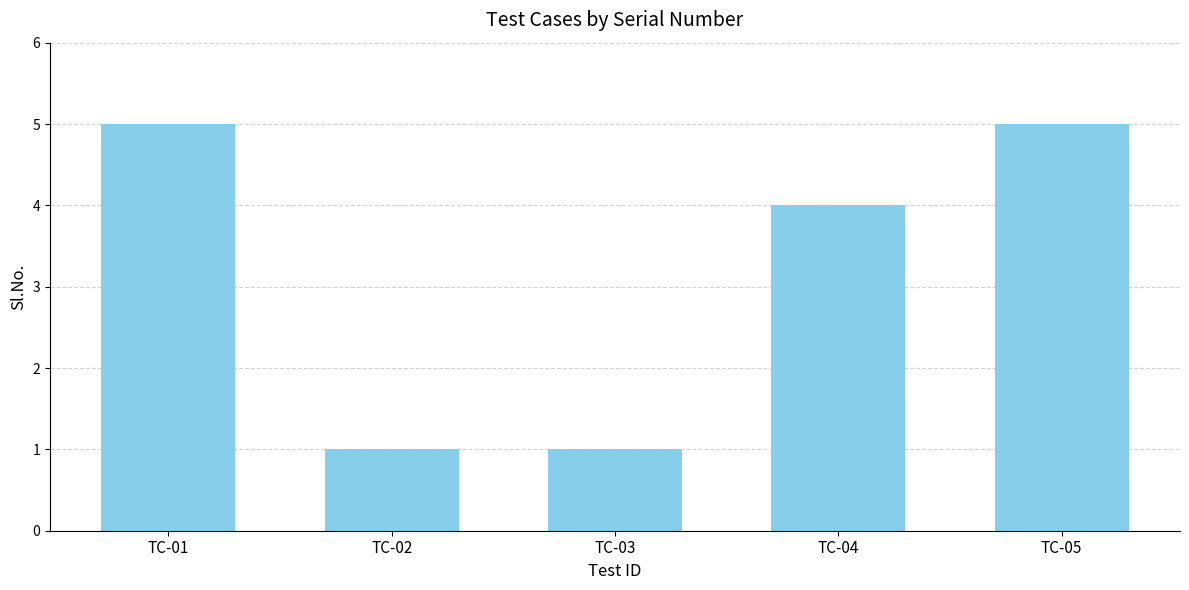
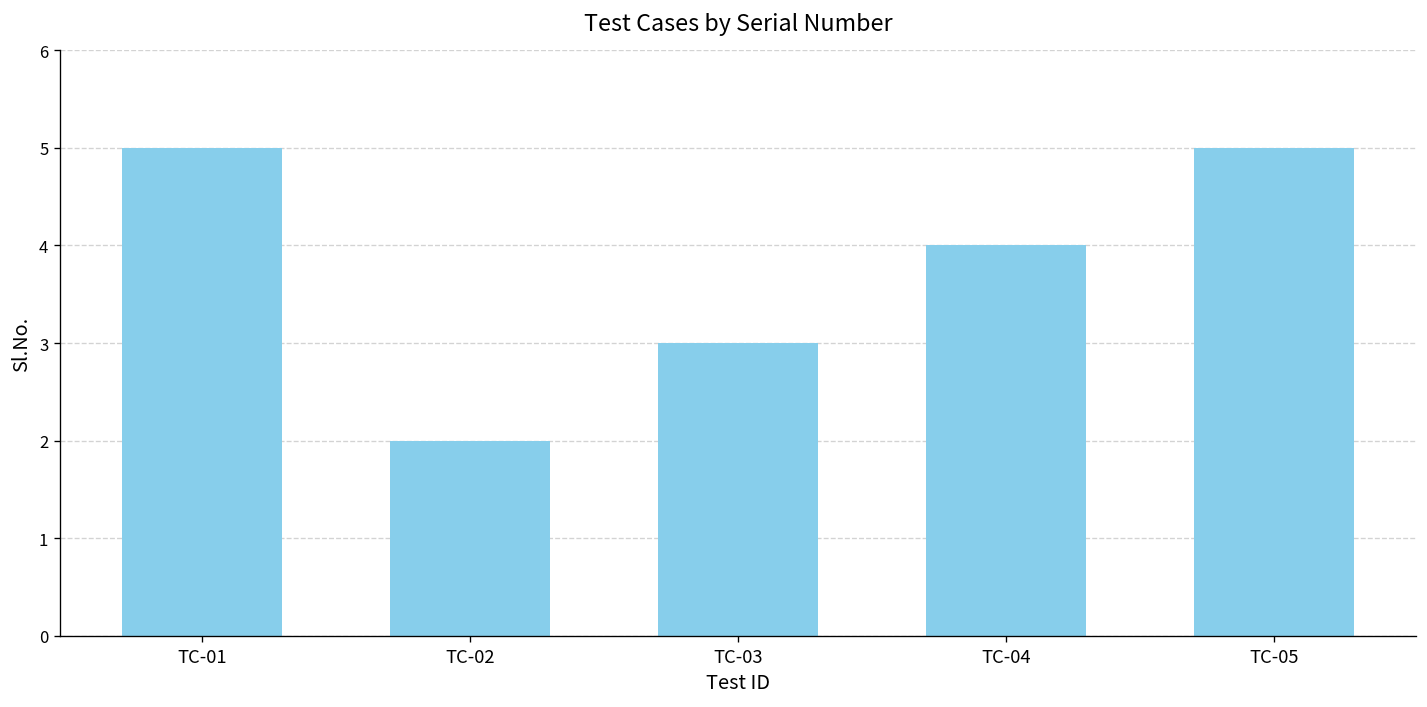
  {
    "TC-01": 5,
-   "TC-02": 1,
-   "TC-03": 1,
+   "TC-02": 2,
+   "TC-03": 3,
    "TC-04": 4,
    "TC-05": 5
  }
